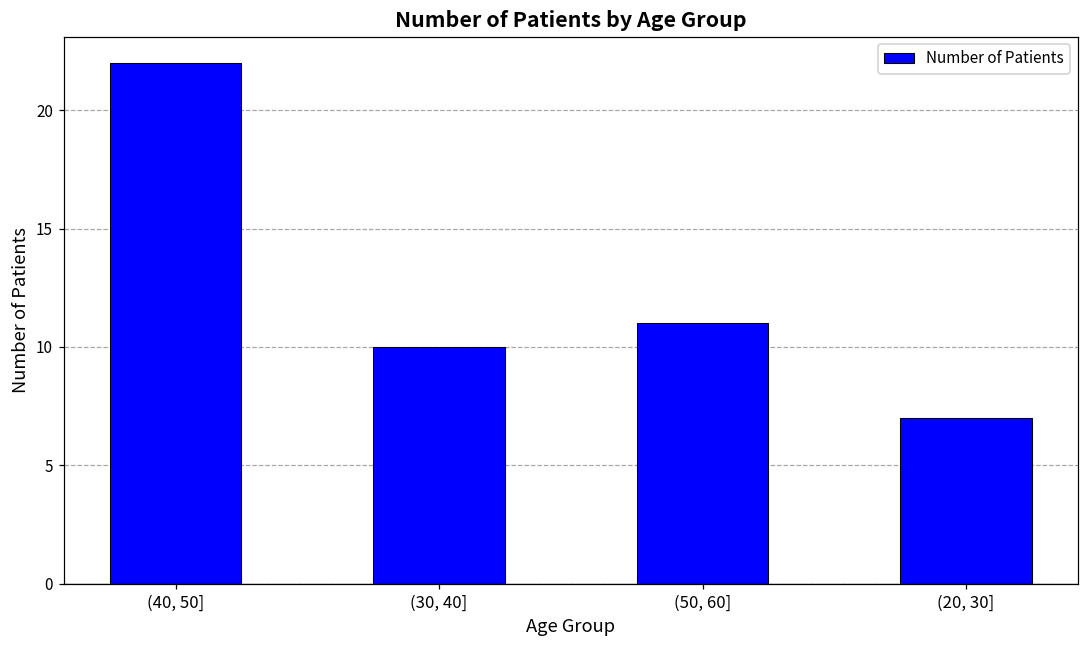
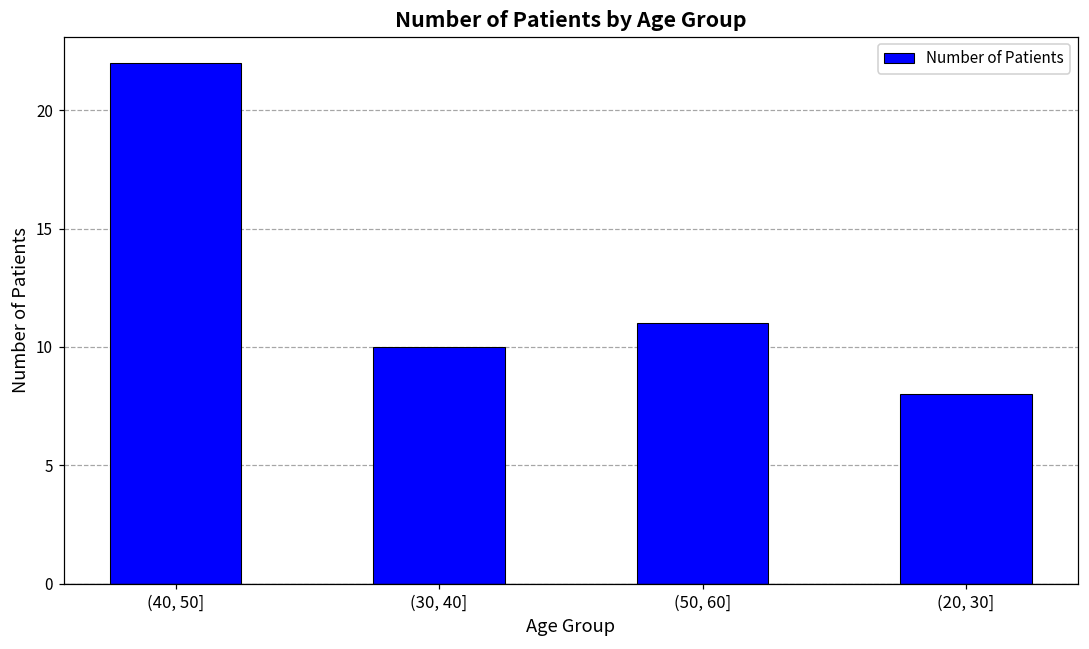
  {
    "(40, 50]": 22,
    "(30, 40]": 10,
    "(50, 60]": 11,
-   "(20, 30]": 7
+   "(20, 30]": 8
  }
